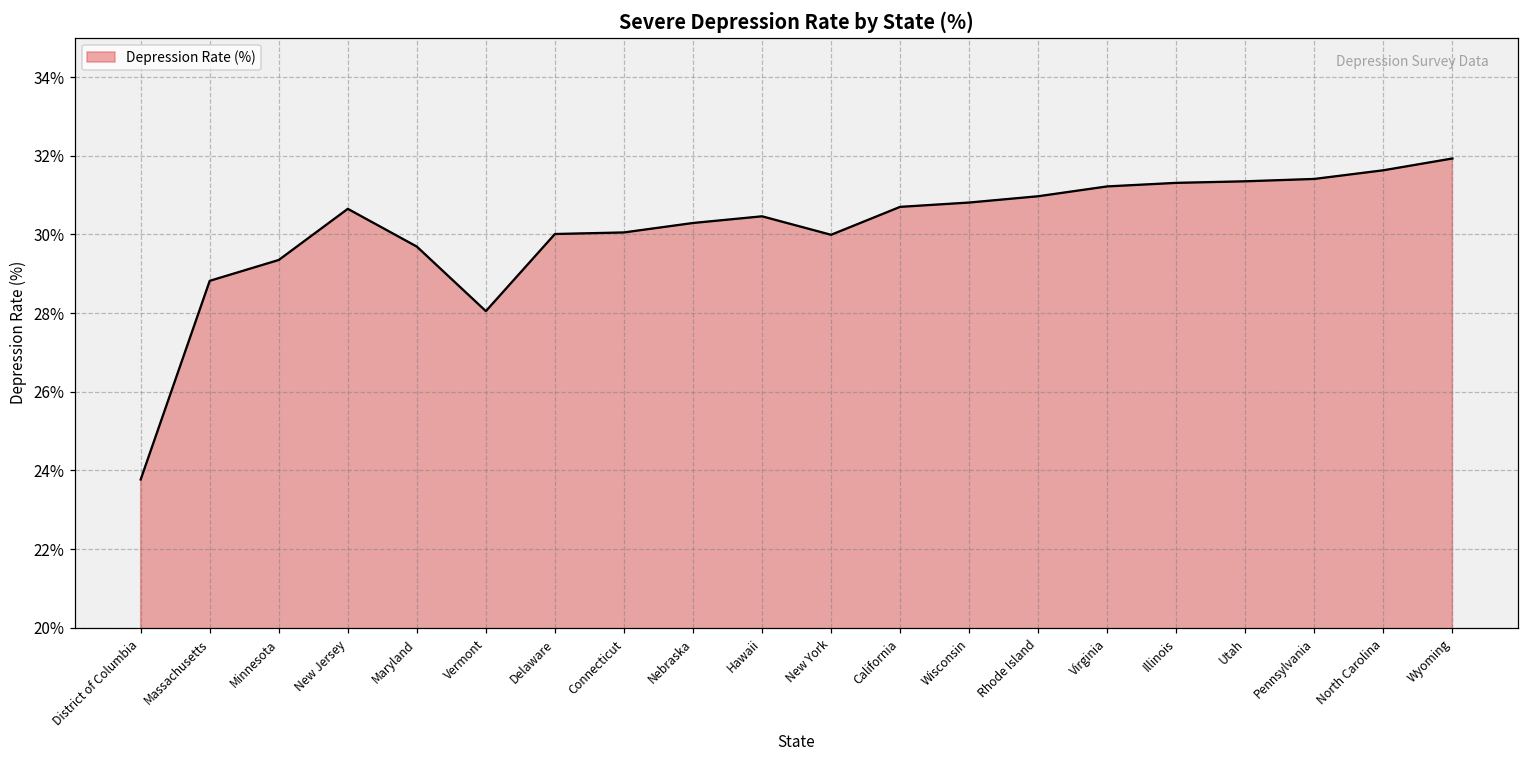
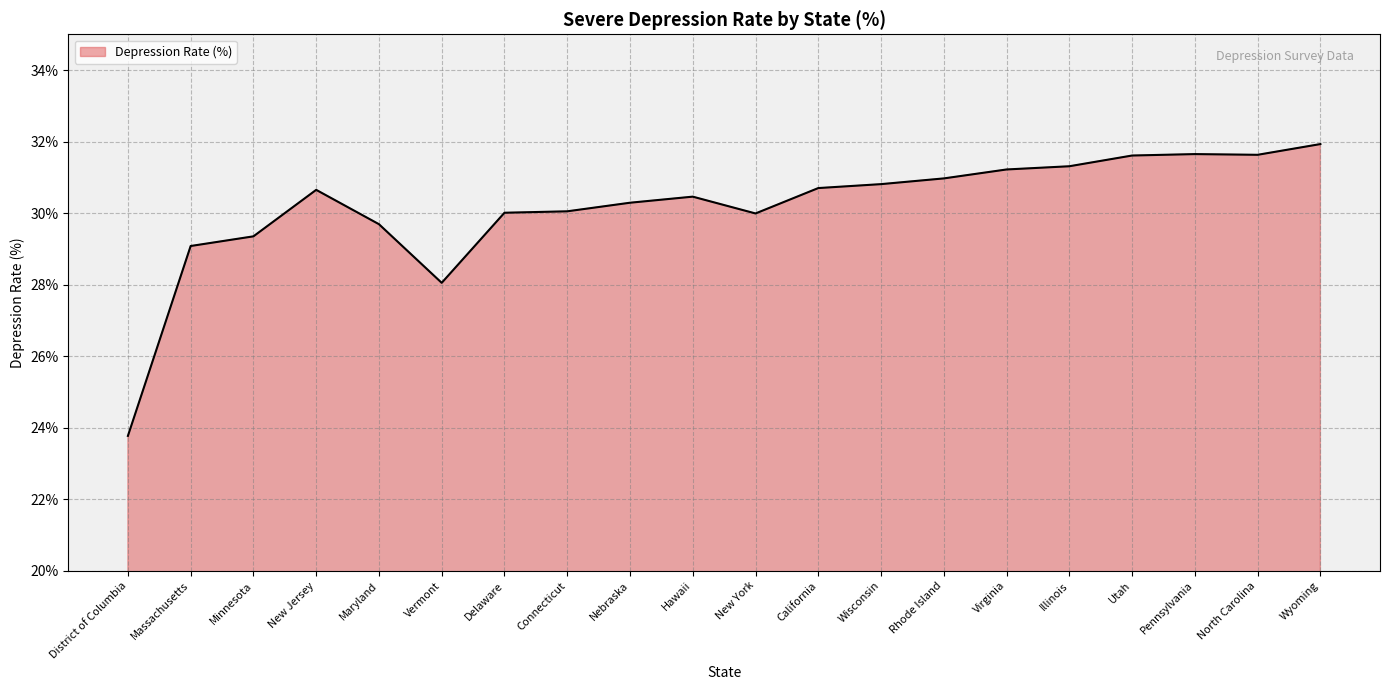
  {
    "District of Columbia": "23.8%",
-   "Massachusetts": "28.8%",
+   "Massachusetts": "29.1%",
    "Minnesota": "29.4%",
    "New Jersey": "30.7%",
    "Maryland": "29.7%",
    "Vermont": "28.1%",
    "Delaware": "30.0%",
    "Connecticut": "30.1%",
    "Nebraska": "30.3%",
    "Hawaii": "30.5%",
    "New York": "30.0%",
    "California": "30.7%",
    "Wisconsin": "30.8%",
    "Rhode Island": "31.0%",
    "Virginia": "31.2%",
    "Illinois": "31.3%",
-   "Utah": "31.4%",
-   "Pennsylvania": "31.4%",
+   "Utah": "31.6%",
+   "Pennsylvania": "31.7%",
    "North Carolina": "31.6%",
    "Wyoming": "31.9%"
  }
